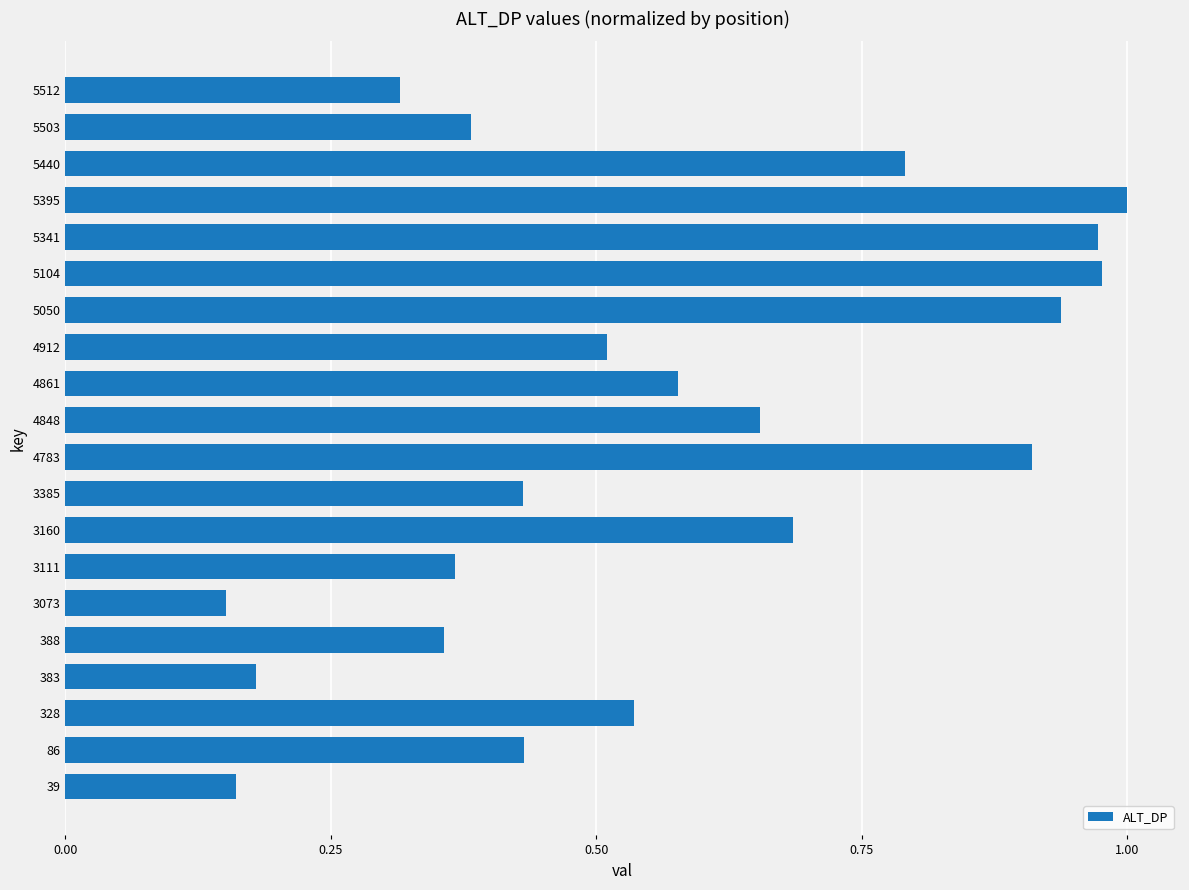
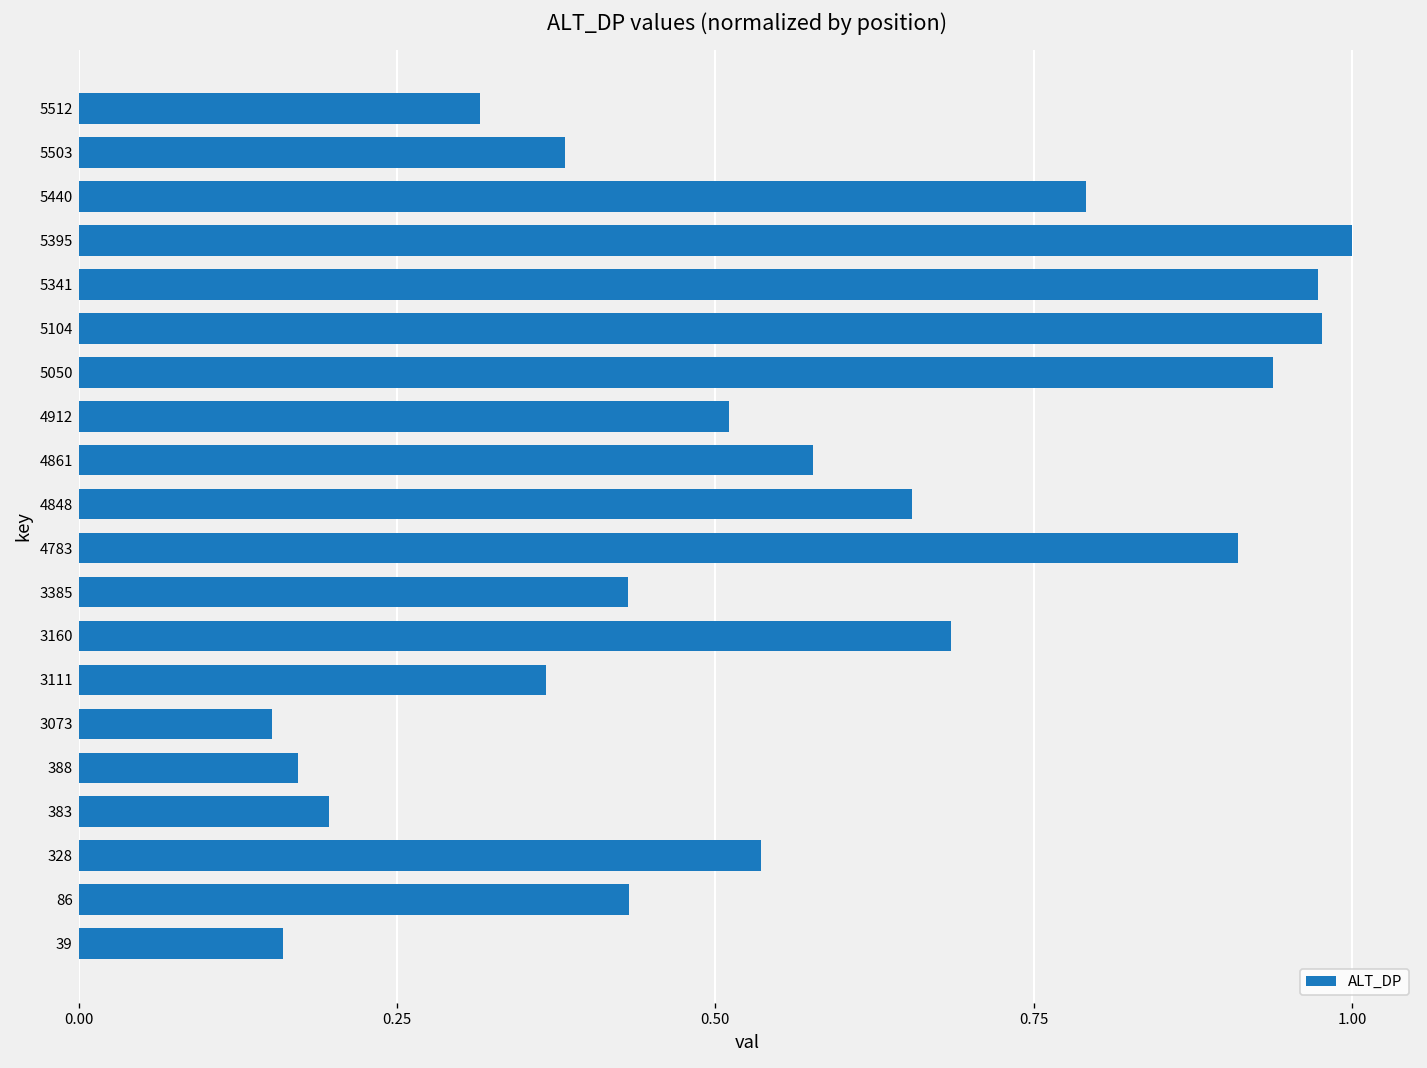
  {
    "5512": 0.315,
    "5503": 0.382,
    "5440": 0.791,
    "5395": 1.000,
    "5341": 0.973,
    "5104": 0.976,
    "5050": 0.937,
    "4912": 0.511,
    "4861": 0.577,
    "4848": 0.655,
    "4783": 0.910,
    "3385": 0.431,
    "3160": 0.685,
    "3111": 0.367,
    "3073": 0.152,
-   "388": 0.357,
-   "383": 0.180,
+   "388": 0.172,
+   "383": 0.197,
    "328": 0.536,
    "86": 0.432,
    "39": 0.160
  }
